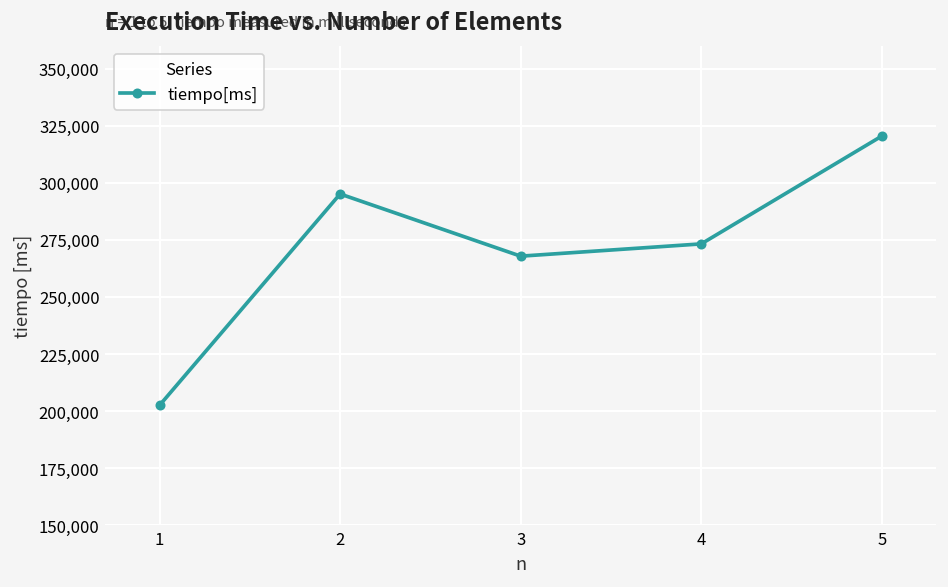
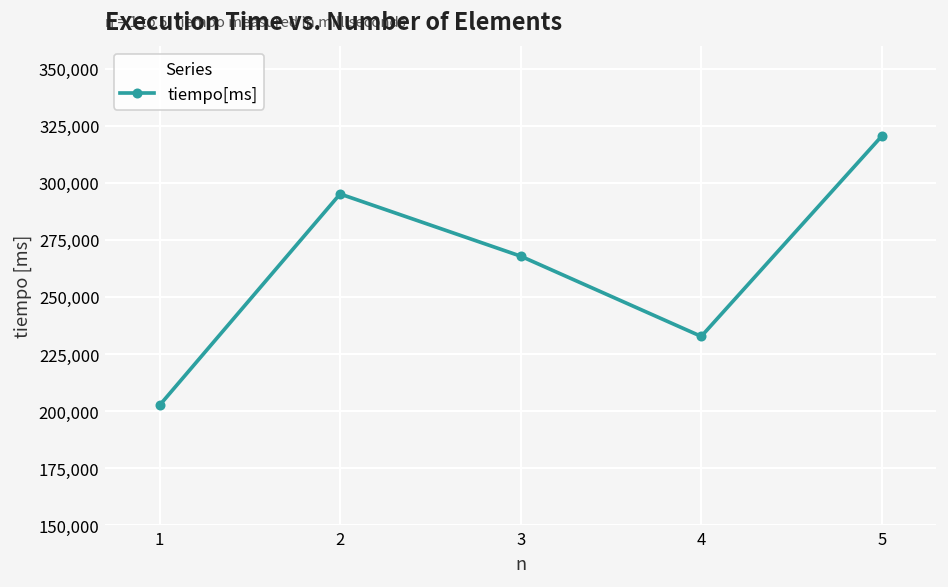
  {
    "1": "203,000",
    "2": "295,000",
    "3": "268,000",
-   "4": "273,000",
+   "4": "233,000",
    "5": "320,000"
  }
